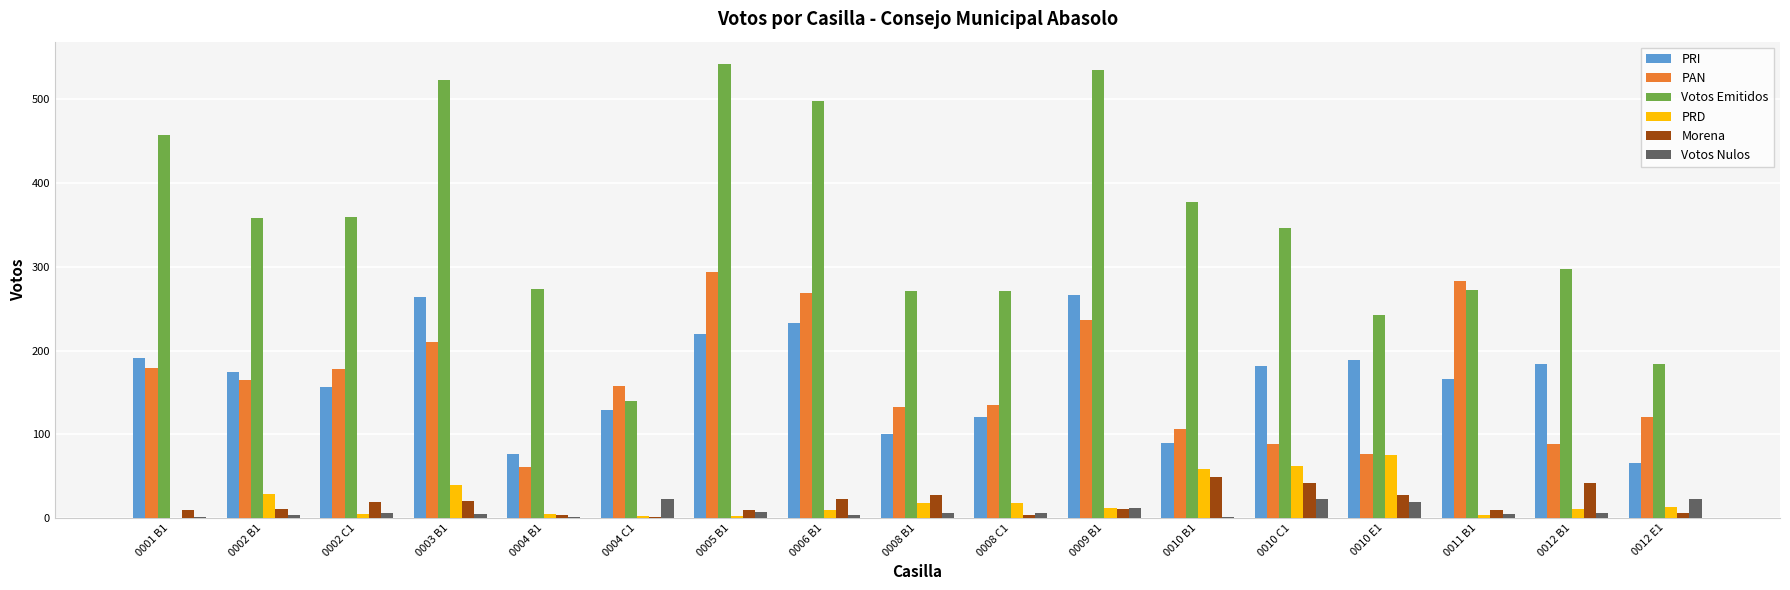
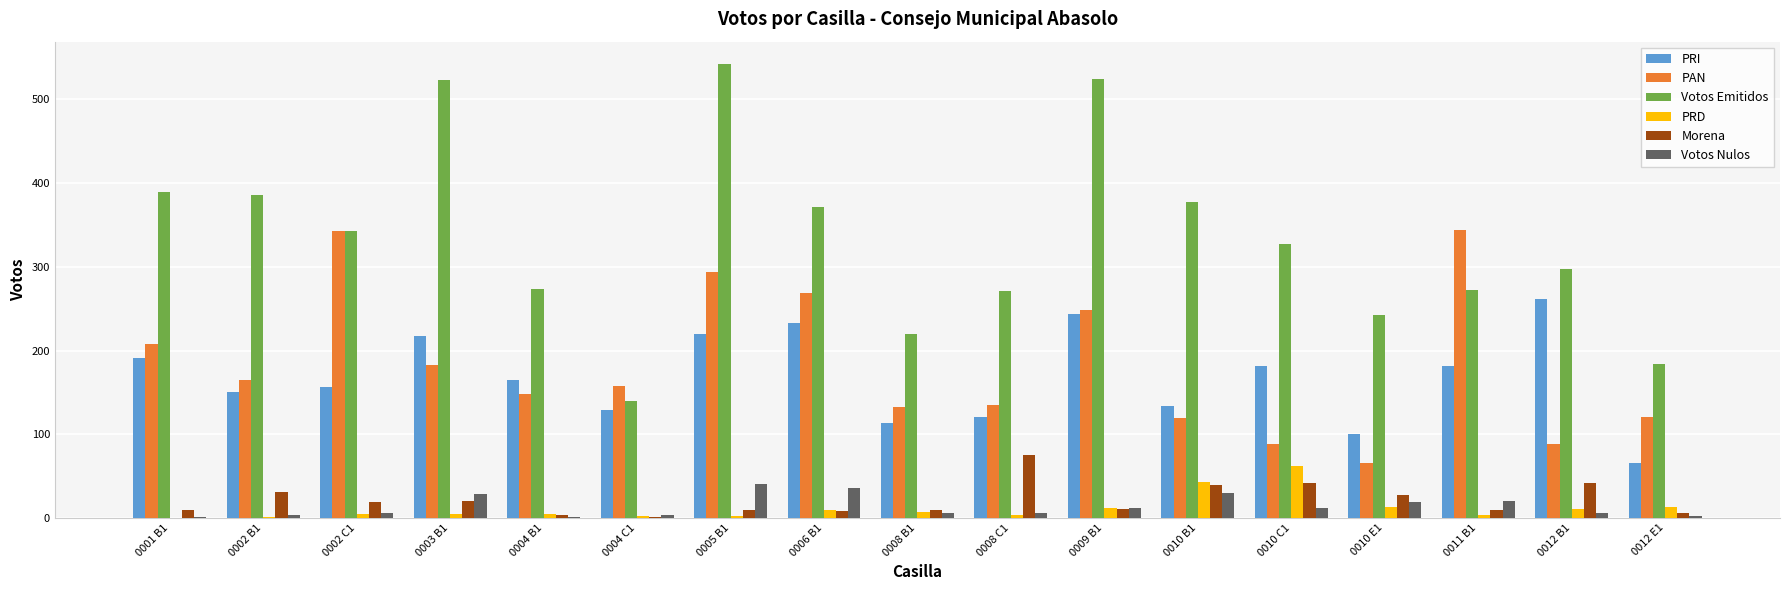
  {
    "PRI": {
      "0001 B1": 190,
-     "0002 B1": 170,
+     "0002 B1": 150,
      "0002 C1": 160,
-     "0003 B1": 260,
-     "0004 B1": 80,
+     "0003 B1": 220,
+     "0004 B1": 170,
      "0004 C1": 130,
      "0005 B1": 220,
      "0006 B1": 230,
-     "0008 B1": 100,
+     "0008 B1": 110,
      "0008 C1": 120,
-     "0009 B1": 270,
-     "0010 B1": 90,
+     "0009 B1": 240,
+     "0010 B1": 130,
      "0010 C1": 180,
-     "0010 E1": 190,
-     "0011 B1": 170,
-     "0012 B1": 180,
+     "0010 E1": 100,
+     "0011 B1": 180,
+     "0012 B1": 260,
      "0012 E1": 70
    },
    "PAN": {
-     "0001 B1": 180,
+     "0001 B1": 210,
      "0002 B1": 170,
-     "0002 C1": 180,
-     "0003 B1": 210,
-     "0004 B1": 60,
+     "0002 C1": 340,
+     "0003 B1": 180,
+     "0004 B1": 150,
      "0004 C1": 160,
      "0005 B1": 290,
      "0006 B1": 270,
      "0008 B1": 130,
      "0008 C1": 140,
-     "0009 B1": 240,
-     "0010 B1": 110,
+     "0009 B1": 250,
+     "0010 B1": 120,
      "0010 C1": 90,
-     "0010 E1": 80,
-     "0011 B1": 280,
+     "0010 E1": 70,
+     "0011 B1": 340,
      "0012 B1": 90,
      "0012 E1": 120
    },
    "Votos Emitidos": {
-     "0001 B1": 460,
-     "0002 B1": 360,
-     "0002 C1": 360,
+     "0001 B1": 390,
+     "0002 B1": 390,
+     "0002 C1": 340,
      "0003 B1": 520,
      "0004 B1": 270,
      "0004 C1": 140,
      "0005 B1": 540,
-     "0006 B1": 500,
-     "0008 B1": 270,
+     "0006 B1": 370,
+     "0008 B1": 220,
      "0008 C1": 270,
-     "0009 B1": 540,
+     "0009 B1": 530,
      "0010 B1": 380,
-     "0010 C1": 350,
+     "0010 C1": 330,
      "0010 E1": 240,
      "0011 B1": 270,
      "0012 B1": 300,
      "0012 E1": 180
    },
    "PRD": {
      "0001 B1": 0,
-     "0002 B1": 30,
+     "0002 B1": 0,
      "0002 C1": 10,
-     "0003 B1": 40,
+     "0003 B1": 10,
      "0004 B1": 10,
      "0006 B1": 10,
-     "0008 B1": 20,
-     "0008 C1": 20,
+     "0008 B1": 10,
+     "0008 C1": 0,
      "0009 B1": 10,
-     "0010 B1": 60,
+     "0010 B1": 40,
      "0010 C1": 60,
-     "0010 E1": 80,
+     "0010 E1": 10,
      "0011 B1": 0,
      "0012 B1": 10,
      "0012 E1": 10
    },
    "Morena": {
      "0001 B1": 10,
-     "0002 B1": 10,
+     "0002 B1": 30,
      "0002 C1": 20,
      "0003 B1": 20,
      "0004 B1": 0,
      "0005 B1": 10,
-     "0006 B1": 20,
-     "0008 B1": 30,
-     "0008 C1": 0,
+     "0006 B1": 10,
+     "0008 B1": 10,
+     "0008 C1": 80,
      "0009 B1": 10,
-     "0010 B1": 50,
+     "0010 B1": 40,
      "0010 C1": 40,
      "0010 E1": 30,
      "0011 B1": 10,
      "0012 B1": 40,
      "0012 E1": 10
    },
    "Votos Nulos": {
      "0002 B1": 0,
      "0002 C1": 10,
-     "0003 B1": 10,
-     "0004 C1": 20,
-     "0005 B1": 10,
-     "0006 B1": 0,
+     "0003 B1": 30,
+     "0004 C1": 0,
+     "0005 B1": 40,
+     "0006 B1": 40,
      "0008 B1": 10,
      "0008 C1": 10,
      "0009 B1": 10,
-     "0010 B1": 0,
-     "0010 C1": 20,
+     "0010 B1": 30,
+     "0010 C1": 10,
      "0010 E1": 20,
-     "0011 B1": 10,
+     "0011 B1": 20,
      "0012 B1": 10,
-     "0012 E1": 20
+     "0012 E1": 0
    }
  }
